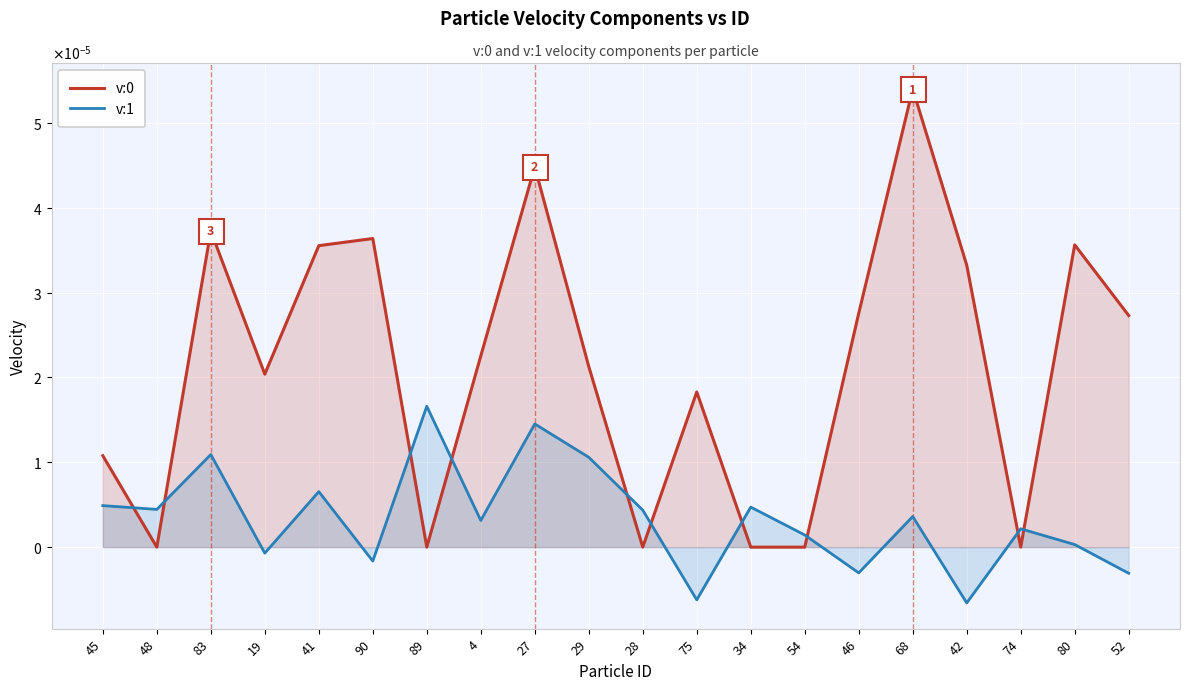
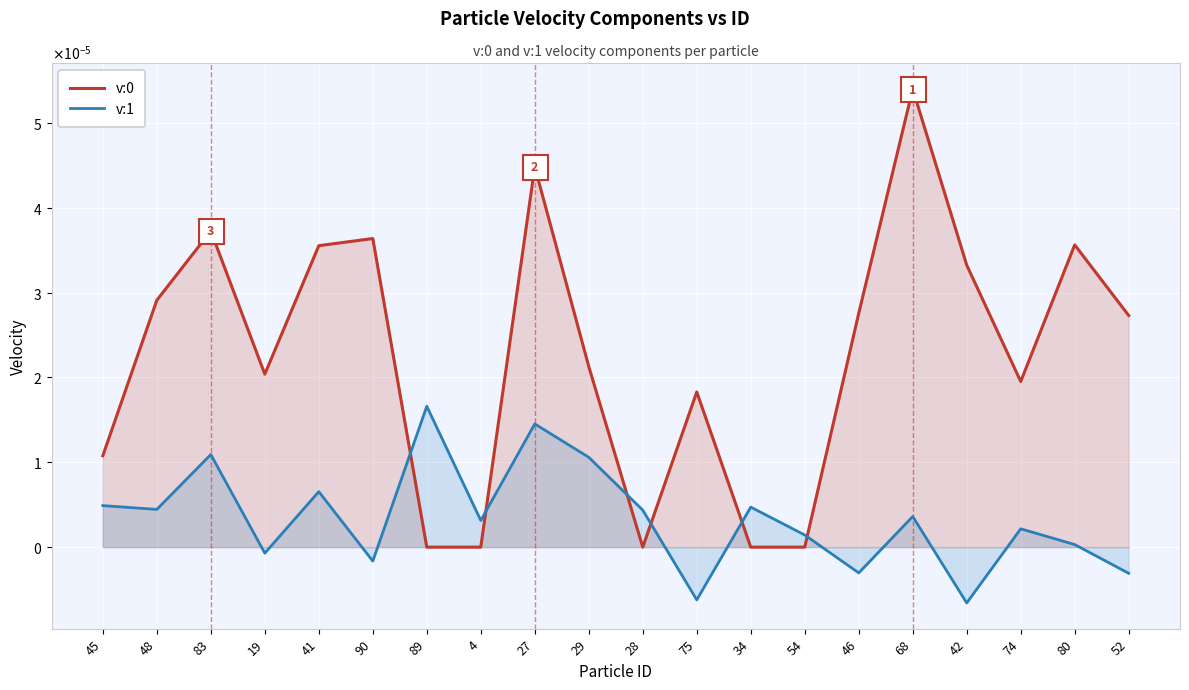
  {
    "v:0": {
      "45": 0.000011,
-     "48": 0.00000,
+     "48": 0.00003,
      "19": 0.000020,
      "41": 0.000036,
      "90": 0.000036,
      "89": 0.00000,
-     "4": 0.00002,
+     "4": 0.00000,
      "29": 0.000021,
      "28": 0.00000,
      "75": 0.000018,
      "34": 0.00000,
      "54": 0.00000,
      "46": 0.000028,
      "42": 0.000033,
-     "74": 0.00000,
+     "74": 0.00002,
      "80": 0.000036,
      "52": 0.000027
    }
  }
